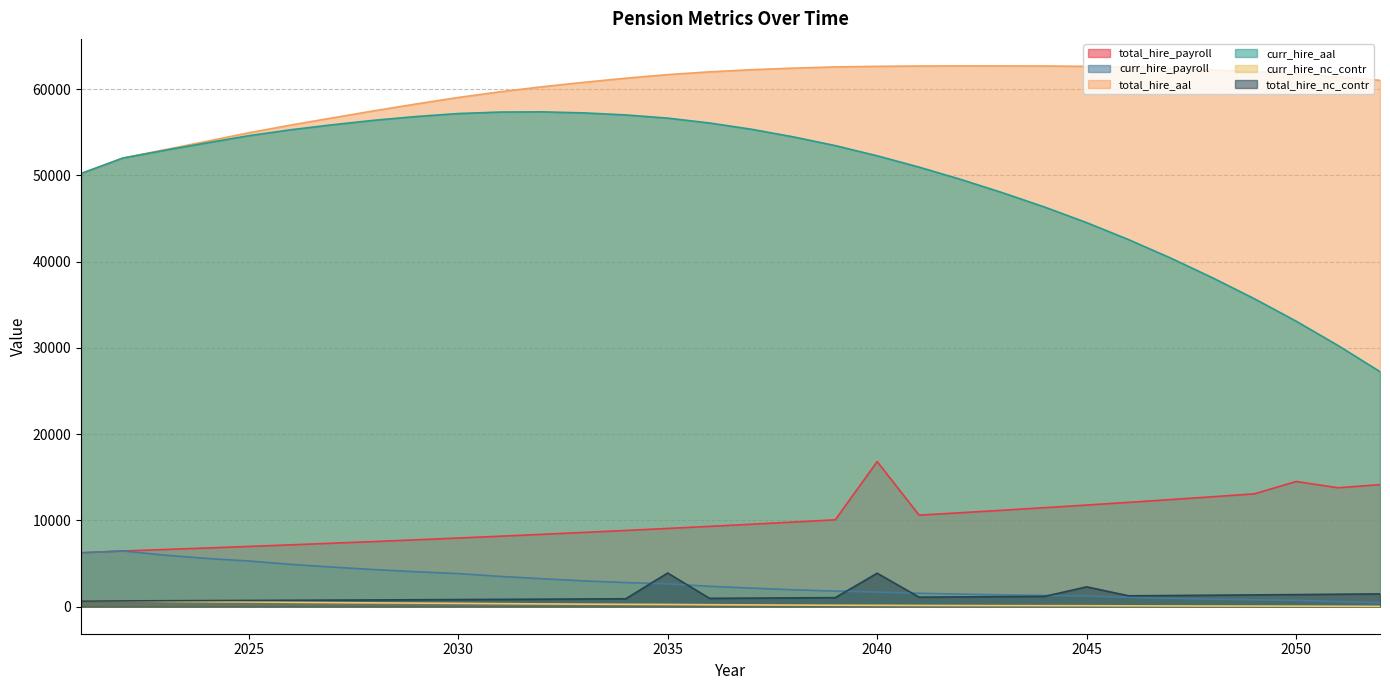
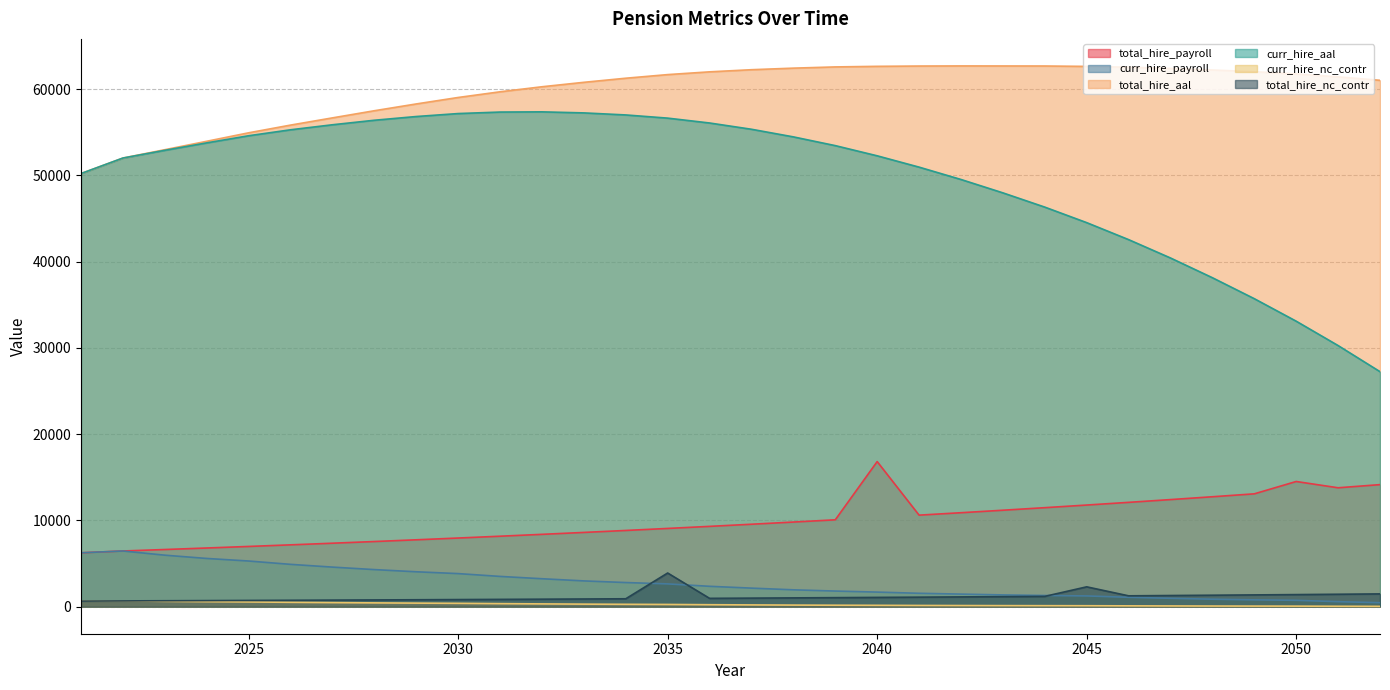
  {
    "total_hire_payroll": {
      "2025": 7000,
      "2030": 8000,
      "2035": 9000,
      "2040": 17000,
      "2045": 12000,
      "2050": 15000
    },
    "total_hire_nc_contr": {
      "2030": 1000,
      "2035": 4000,
-     "2040": 4000,
+     "2040": 1000,
      "2045": 2000,
      "2050": 1000
    }
  }
